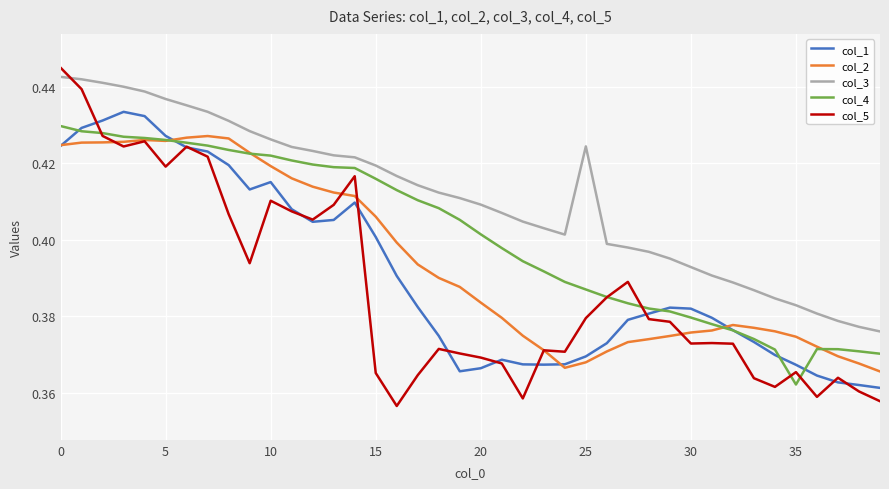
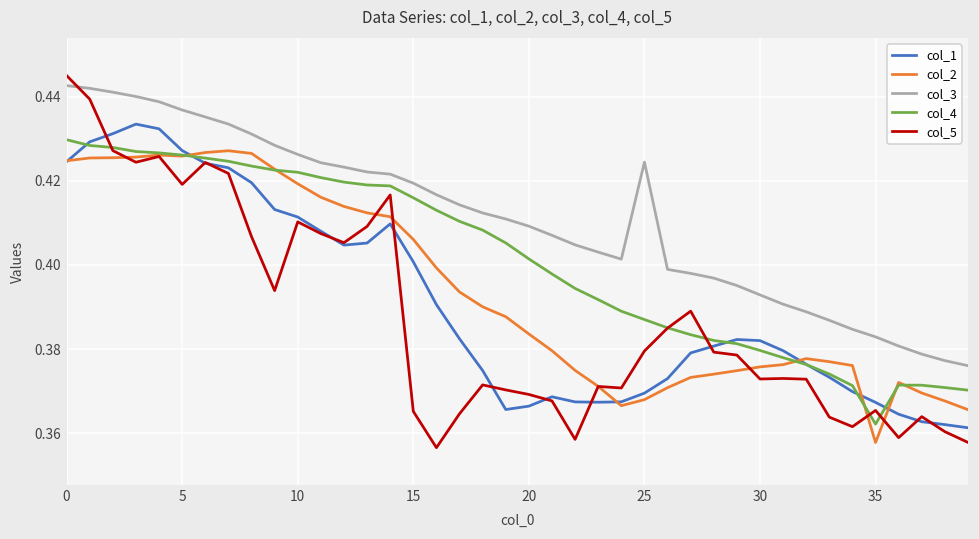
  {
    "col_1": {
      "5": 0.427,
-     "10": 0.415,
+     "10": 0.411,
      "15": 0.401,
      "20": 0.366,
      "25": 0.370,
      "30": 0.382,
      "35": 0.367
    },
    "col_2": {
      "10": 0.419,
      "15": 0.406,
      "20": 0.384,
      "25": 0.368,
      "30": 0.376,
-     "35": 0.375
+     "35": 0.358
    },
    "col_3": {
      "0": 0.443,
      "5": 0.437,
      "10": 0.426,
      "15": 0.419,
      "20": 0.409,
      "25": 0.424,
      "30": 0.393,
      "35": 0.383
    },
    "col_4": {
      "0": 0.430,
      "10": 0.422,
      "15": 0.416,
      "20": 0.401,
      "25": 0.387,
      "30": 0.380,
      "35": 0.362
    },
    "col_5": {
      "0": 0.445,
      "5": 0.419,
      "10": 0.410,
      "15": 0.365,
      "20": 0.369,
      "25": 0.380,
      "30": 0.373,
      "35": 0.365
    }
  }
